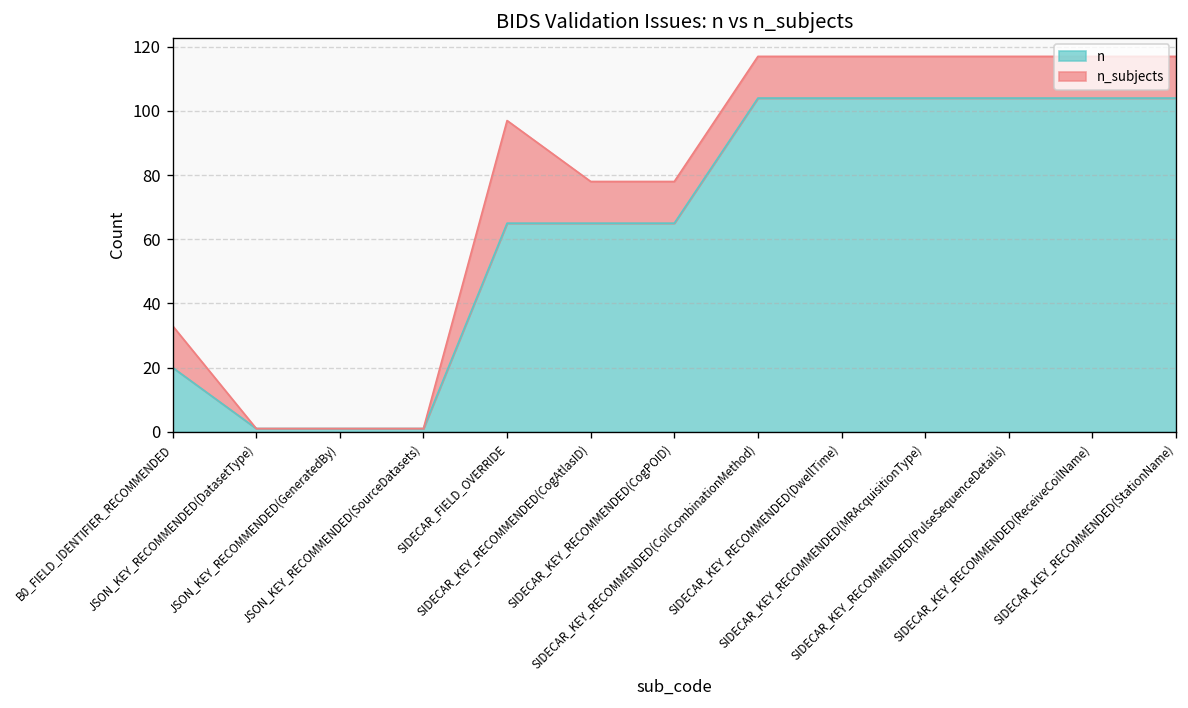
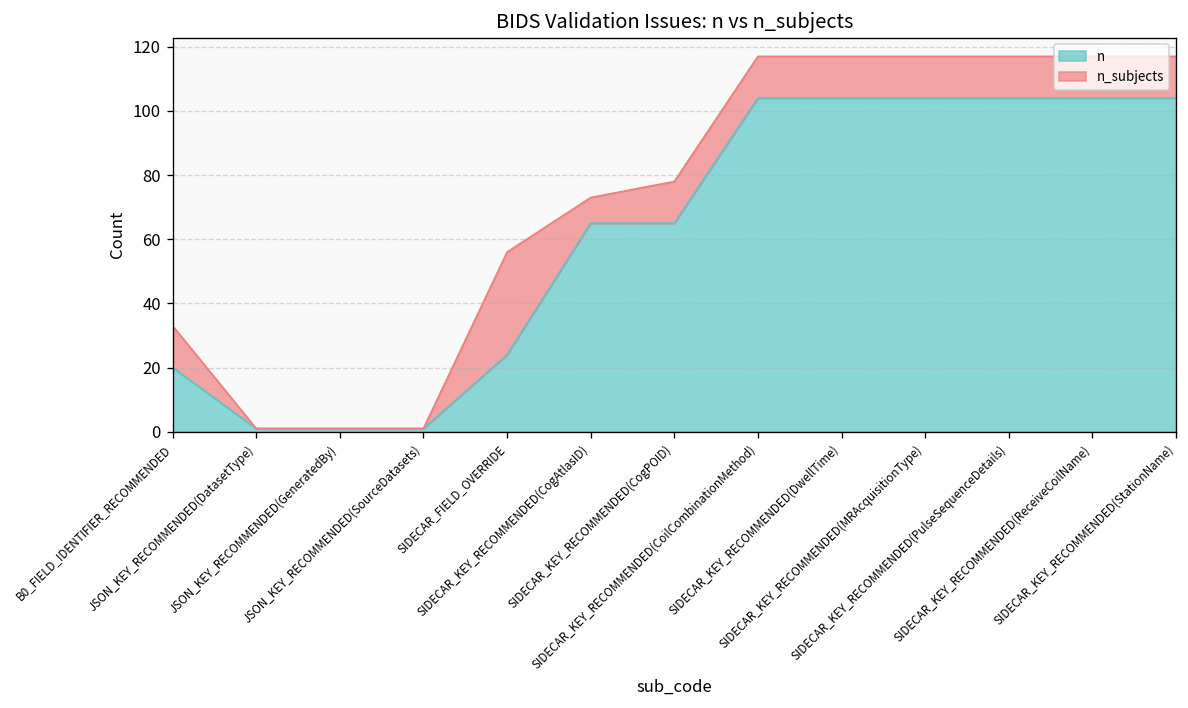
  {
    "n": {
      "B0_FIELD_IDENTIFIER_RECOMMENDED": 20,
-     "SIDECAR_FIELD_OVERRIDE": 65,
+     "SIDECAR_FIELD_OVERRIDE": 24,
      "SIDECAR_KEY_RECOMMENDED(CogAtlasID)": 65,
      "SIDECAR_KEY_RECOMMENDED(CogPOID)": 65,
      "SIDECAR_KEY_RECOMMENDED(CoilCombinationMethod)": 104,
      "SIDECAR_KEY_RECOMMENDED(DwellTime)": 104,
      "SIDECAR_KEY_RECOMMENDED(MRAcquisitionType)": 104,
      "SIDECAR_KEY_RECOMMENDED(PulseSequenceDetails)": 104,
      "SIDECAR_KEY_RECOMMENDED(ReceiveCoilName)": 104,
      "SIDECAR_KEY_RECOMMENDED(StationName)": 104
    },
    "n_subjects": {
      "B0_FIELD_IDENTIFIER_RECOMMENDED": 13,
      "SIDECAR_FIELD_OVERRIDE": 32,
-     "SIDECAR_KEY_RECOMMENDED(CogAtlasID)": 13,
+     "SIDECAR_KEY_RECOMMENDED(CogAtlasID)": 8,
      "SIDECAR_KEY_RECOMMENDED(CogPOID)": 13,
      "SIDECAR_KEY_RECOMMENDED(CoilCombinationMethod)": 13,
      "SIDECAR_KEY_RECOMMENDED(DwellTime)": 13,
      "SIDECAR_KEY_RECOMMENDED(MRAcquisitionType)": 13,
      "SIDECAR_KEY_RECOMMENDED(PulseSequenceDetails)": 13,
      "SIDECAR_KEY_RECOMMENDED(StationName)": 13
    }
  }
